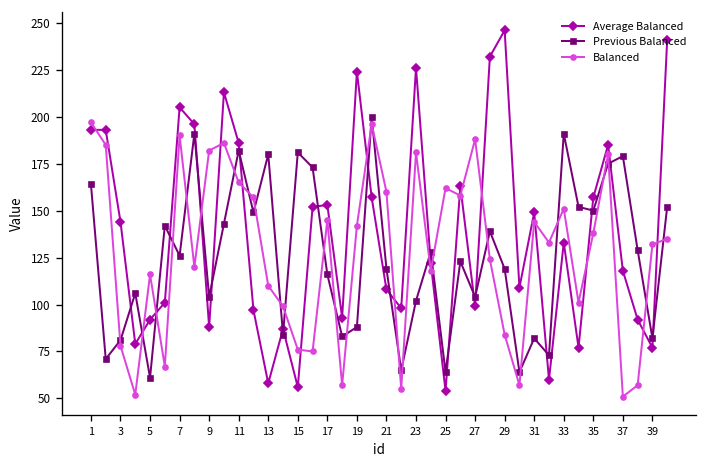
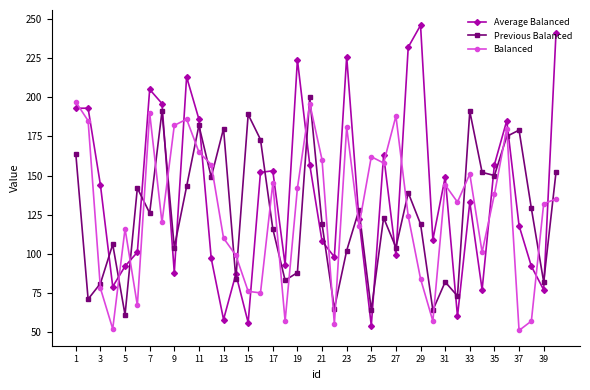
  {
    "Average Balanced": {
      "1": 193,
      "3": 144,
      "5": 92,
      "7": 205,
      "9": 88,
      "11": 186,
      "13": 58,
      "15": 56,
      "17": 153,
      "19": 224,
      "21": 108,
      "23": 226,
      "25": 54,
      "27": 99,
      "29": 246,
      "31": 149,
      "33": 133,
      "35": 157,
      "37": 118,
      "39": 77
    },
    "Previous Balanced": {
      "1": 164,
      "3": 81,
      "5": 61,
      "7": 126,
      "9": 104,
      "11": 182,
      "13": 180,
-     "15": 181,
+     "15": 189,
      "17": 116,
      "19": 88,
      "21": 119,
      "23": 102,
      "25": 64,
      "27": 104,
      "29": 119,
      "31": 82,
      "33": 191,
      "35": 150,
      "37": 179,
      "39": 82
    },
    "Balanced": {
      "1": 197,
      "3": 78,
      "5": 116,
      "7": 190,
      "9": 182,
      "11": 165,
      "13": 110,
      "15": 76,
      "17": 145,
      "19": 142,
      "21": 160,
      "23": 181,
      "25": 162,
      "27": 188,
      "29": 84,
      "31": 144,
      "33": 151,
      "35": 138,
      "37": 51,
      "39": 132
    }
  }
